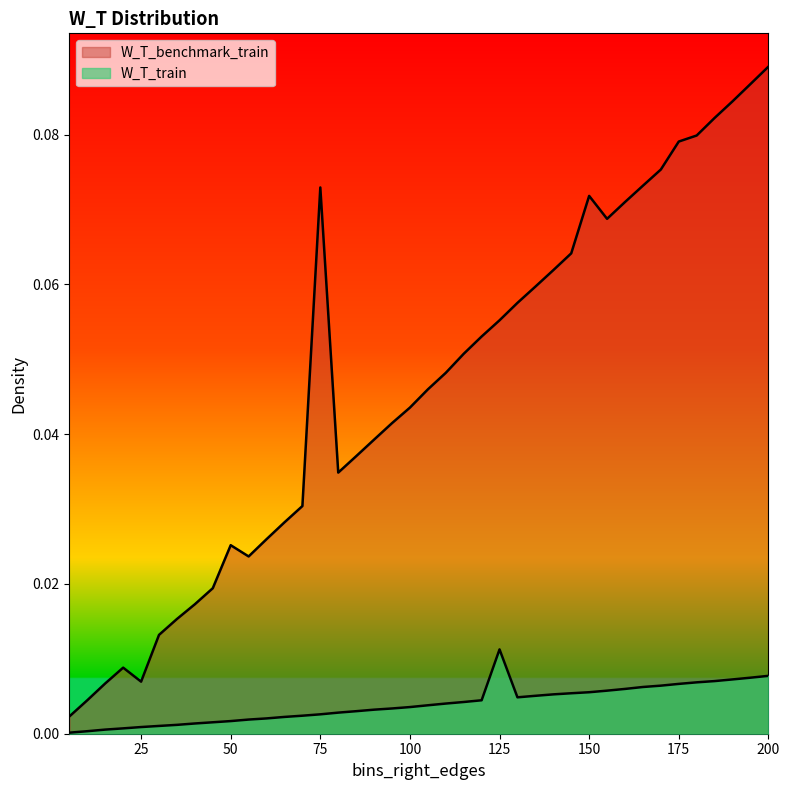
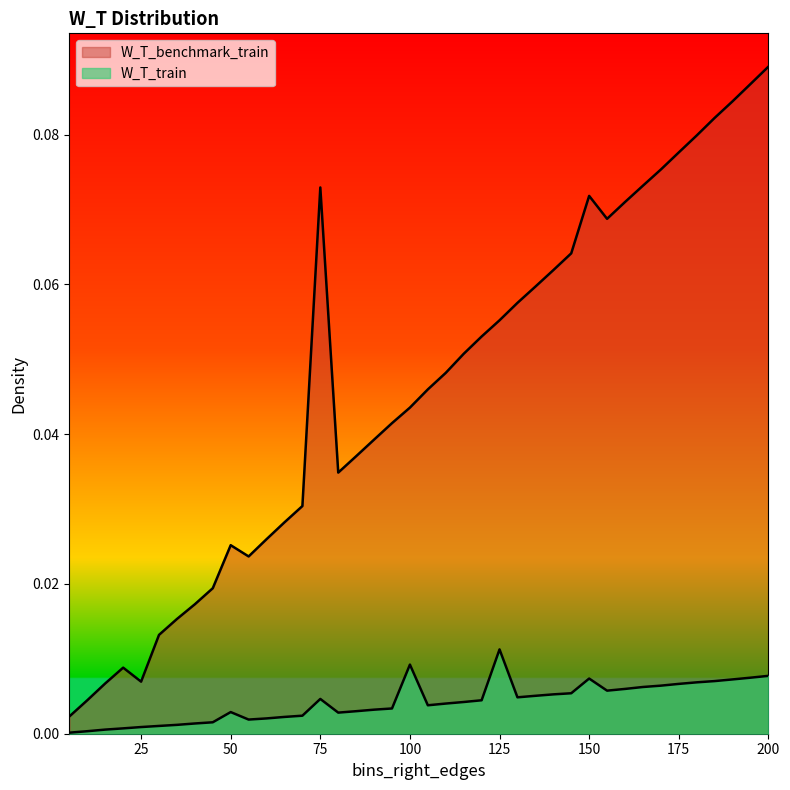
  {
    "W_T_benchmark_train": {
      "25": 0.007,
      "50": 0.025,
      "75": 0.073,
      "100": 0.044,
      "125": 0.055,
      "150": 0.072,
-     "175": 0.079,
+     "175": 0.078,
      "200": 0.089
    },
    "W_T_train": {
      "25": 0.001,
-     "50": 0.002,
-     "75": 0.003,
-     "100": 0.004,
+     "50": 0.003,
+     "75": 0.005,
+     "100": 0.009,
      "125": 0.011,
-     "150": 0.006,
+     "150": 0.007,
      "175": 0.007,
      "200": 0.008
    }
  }
